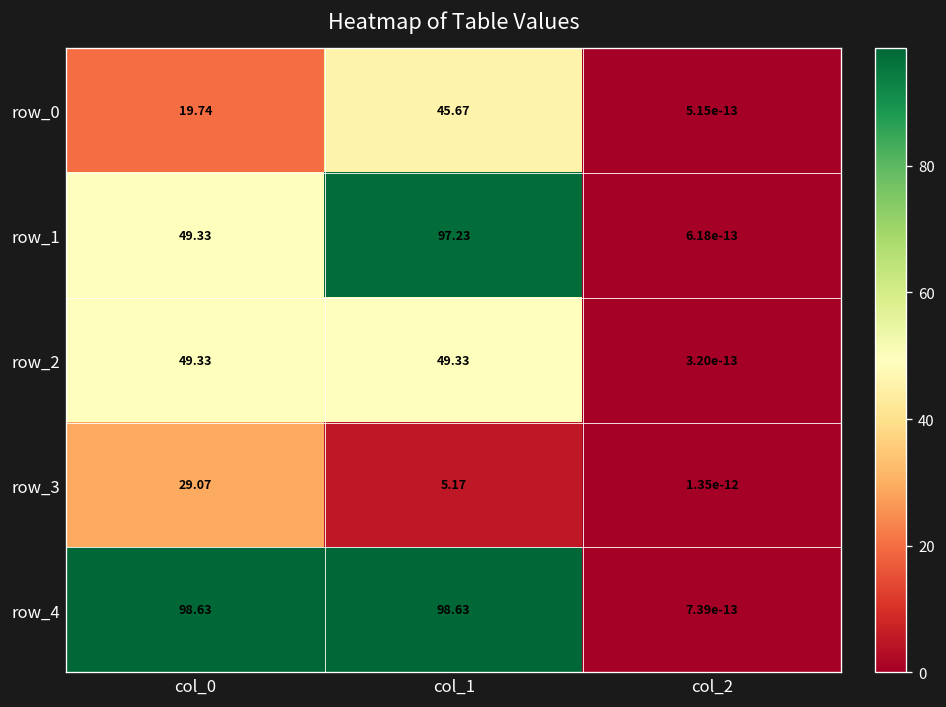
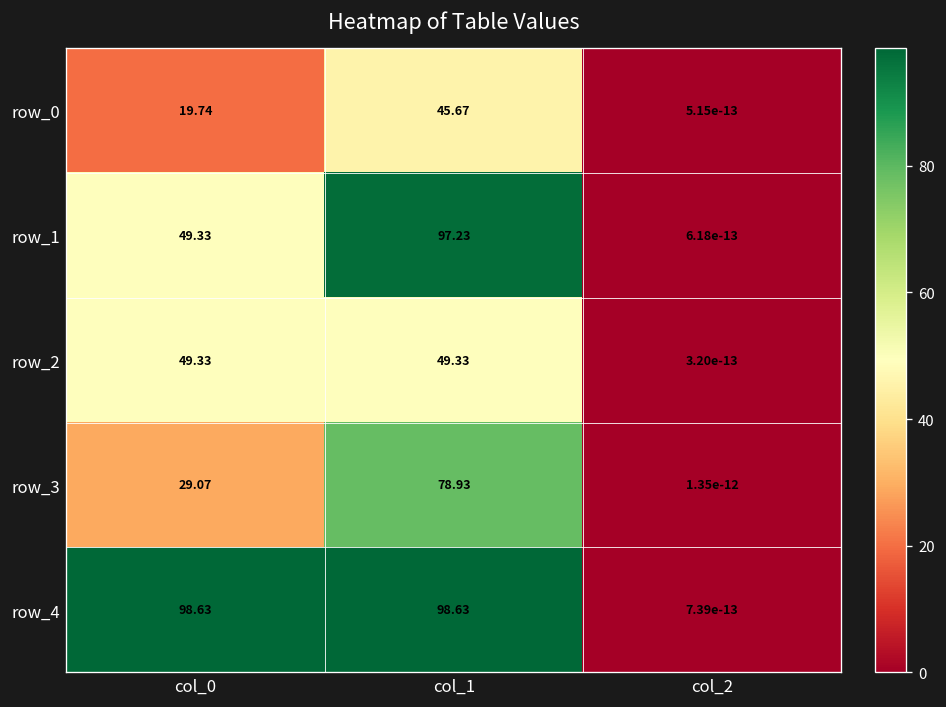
  {
    "row_0": {
      "col_0": "19.74",
      "col_1": "45.67",
      "col_2": "5.15e-13"
    },
    "row_1": {
      "col_0": "49.33",
      "col_1": "97.23",
      "col_2": "6.18e-13"
    },
    "row_2": {
      "col_0": "49.33",
      "col_1": "49.33",
      "col_2": "3.20e-13"
    },
    "row_3": {
      "col_0": "29.07",
-     "col_1": "5.17",
+     "col_1": "78.93",
      "col_2": "1.35e-12"
    },
    "row_4": {
      "col_0": "98.63",
      "col_1": "98.63",
      "col_2": "7.39e-13"
    }
  }
